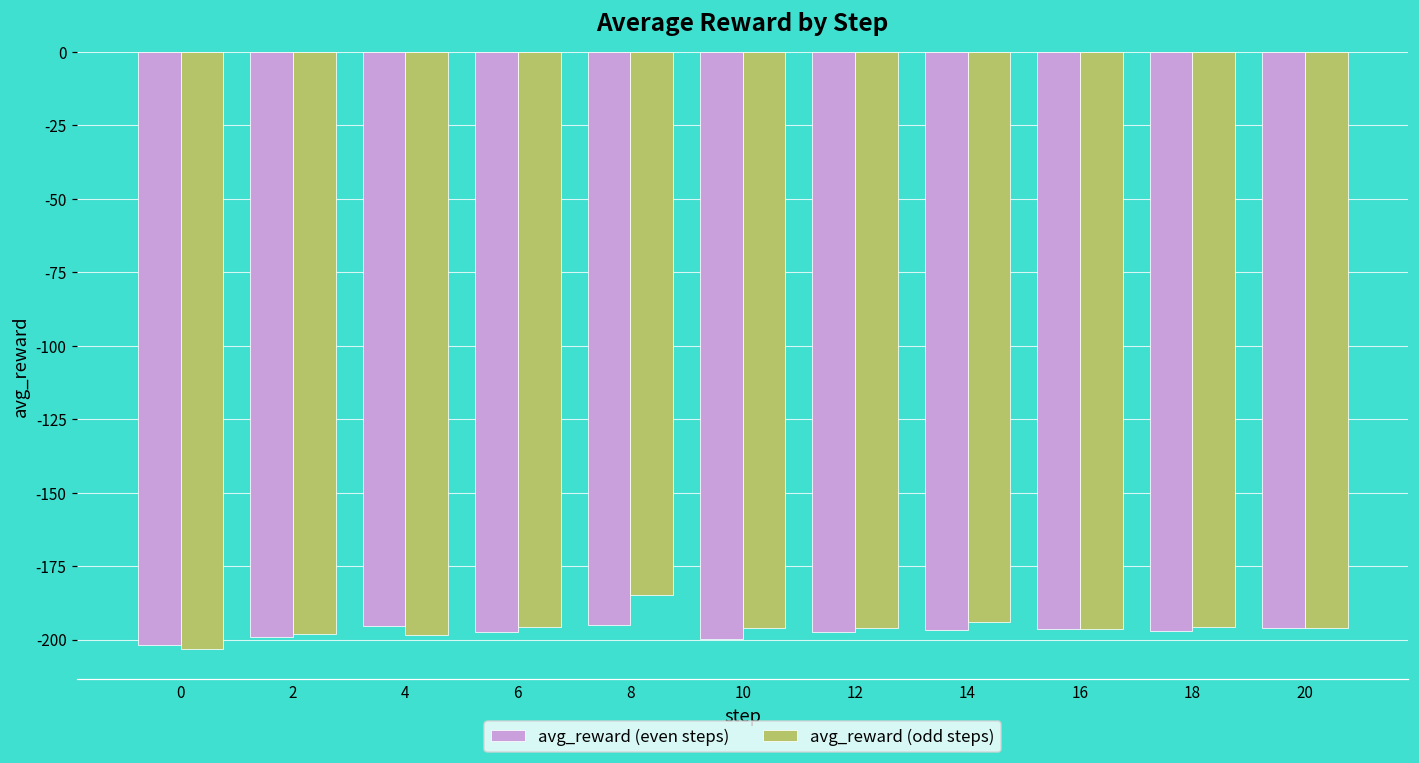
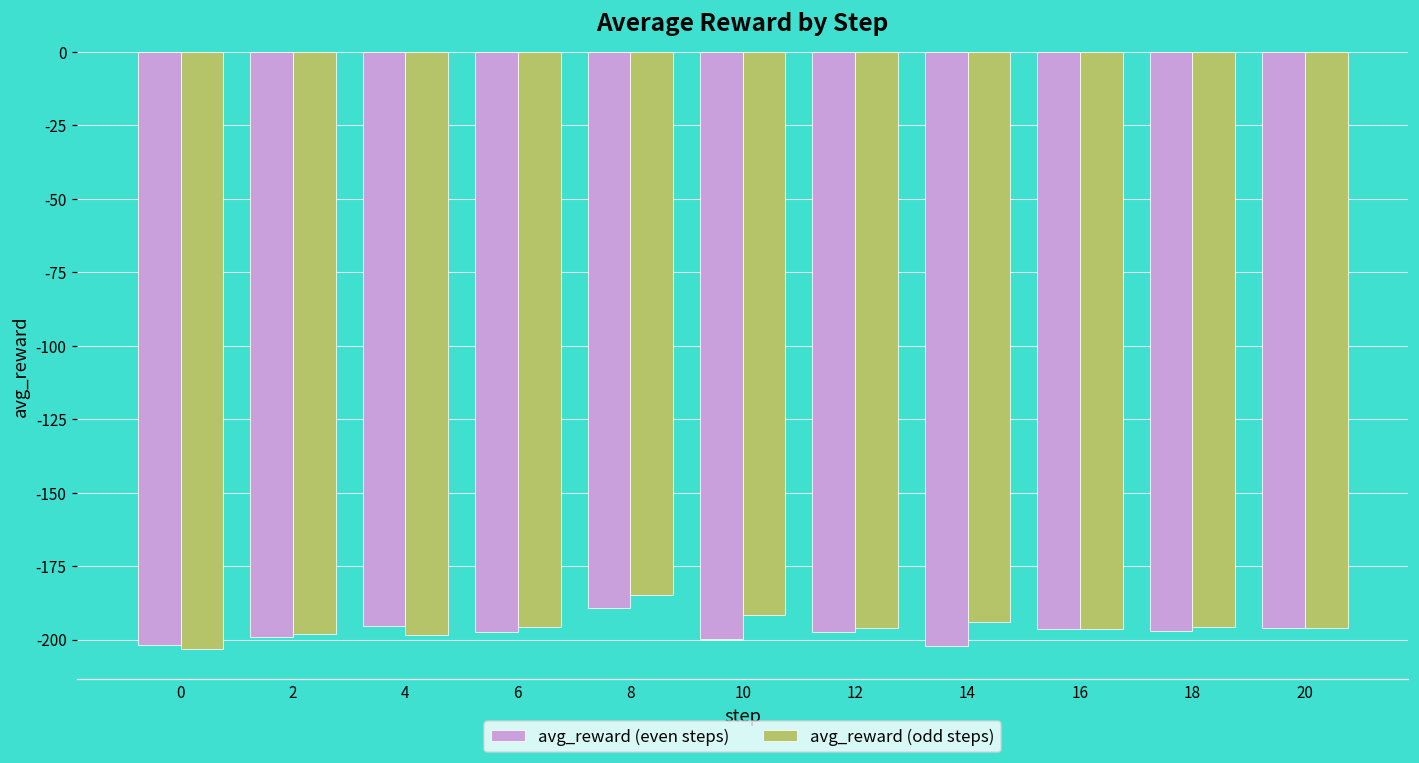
  {
    "avg_reward (even steps)": {
      "0": -202,
      "2": -199,
      "4": -195,
      "6": -197,
-     "8": -195,
+     "8": -189,
      "10": -200,
      "12": -197,
-     "14": -197,
+     "14": -202,
      "16": -196,
      "18": -197,
      "20": -196
    },
    "avg_reward (odd steps)": {
      "0": -203,
      "2": -198,
      "4": -198,
      "6": -196,
      "8": -185,
-     "10": -196,
+     "10": -192,
      "12": -196,
      "14": -194,
      "16": -197,
      "18": -196,
      "20": -196
    }
  }
